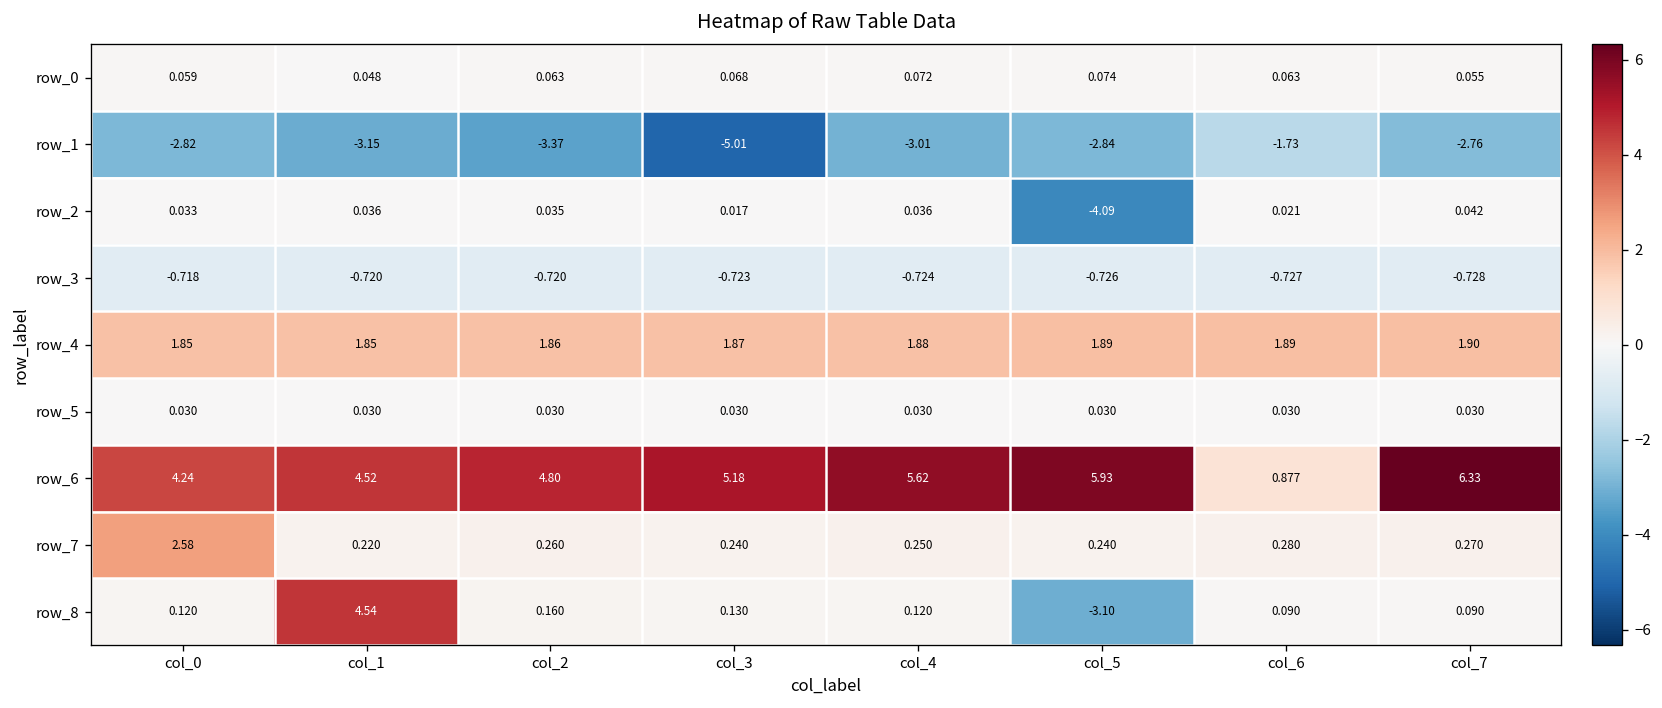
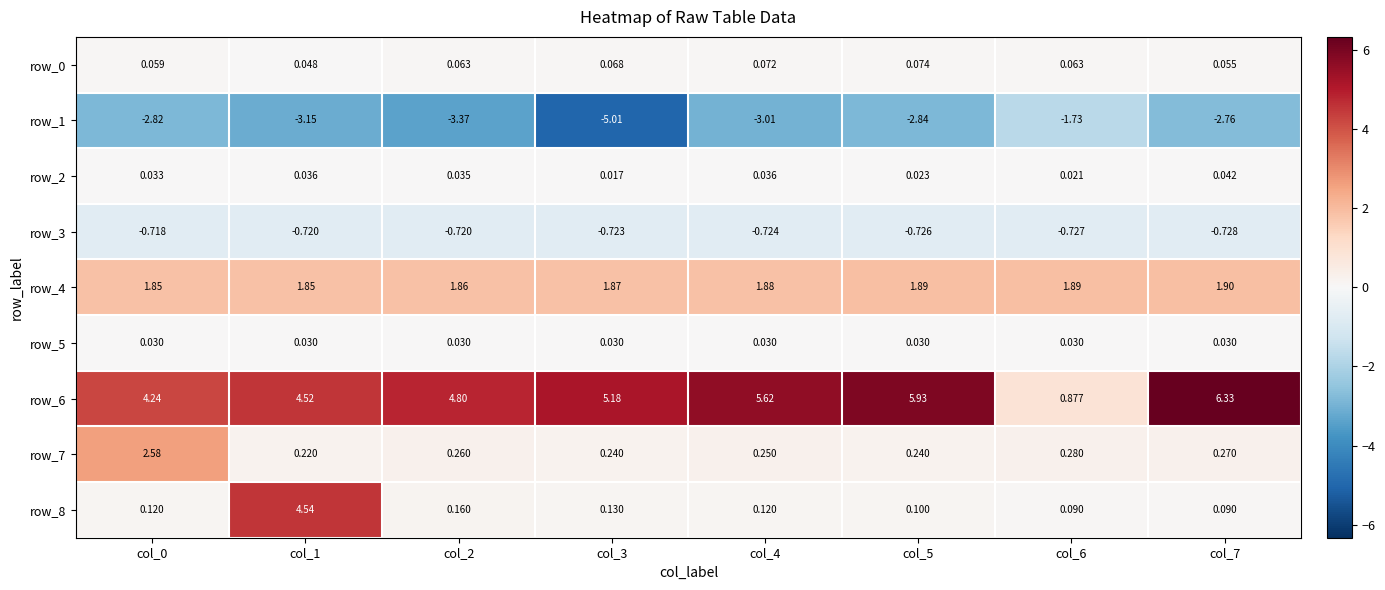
  {
    "row_0": {
      "col_0": 0.059,
      "col_1": 0.048,
      "col_2": 0.063,
      "col_3": 0.068,
      "col_4": 0.072,
      "col_5": 0.074,
      "col_6": 0.063,
      "col_7": 0.055
    },
    "row_1": {
      "col_0": -2.82,
      "col_1": -3.15,
      "col_2": -3.37,
      "col_3": -5.01,
      "col_4": -3.01,
      "col_5": -2.84,
      "col_6": -1.73,
      "col_7": -2.76
    },
    "row_2": {
      "col_0": 0.033,
      "col_1": 0.036,
      "col_2": 0.035,
      "col_3": 0.017,
      "col_4": 0.036,
-     "col_5": -4.09,
+     "col_5": 0.023,
      "col_6": 0.021,
      "col_7": 0.042
    },
    "row_3": {
      "col_0": -0.718,
      "col_1": -0.720,
      "col_2": -0.720,
      "col_3": -0.723,
      "col_4": -0.724,
      "col_5": -0.726,
      "col_6": -0.727,
      "col_7": -0.728
    },
    "row_4": {
      "col_0": 1.85,
      "col_1": 1.85,
      "col_2": 1.86,
      "col_3": 1.87,
      "col_4": 1.88,
      "col_5": 1.89,
      "col_6": 1.89,
      "col_7": 1.90
    },
    "row_5": {
      "col_0": 0.030,
      "col_1": 0.030,
      "col_2": 0.030,
      "col_3": 0.030,
      "col_4": 0.030,
      "col_5": 0.030,
      "col_6": 0.030,
      "col_7": 0.030
    },
    "row_6": {
      "col_0": 4.24,
      "col_1": 4.52,
      "col_2": 4.80,
      "col_3": 5.18,
      "col_4": 5.62,
      "col_5": 5.93,
      "col_6": 0.877,
      "col_7": 6.33
    },
    "row_7": {
      "col_0": 2.58,
      "col_1": 0.220,
      "col_2": 0.260,
      "col_3": 0.240,
      "col_4": 0.250,
      "col_5": 0.240,
      "col_6": 0.280,
      "col_7": 0.270
    },
    "row_8": {
      "col_0": 0.120,
      "col_1": 4.54,
      "col_2": 0.160,
      "col_3": 0.130,
      "col_4": 0.120,
-     "col_5": -3.10,
+     "col_5": 0.100,
      "col_6": 0.090,
      "col_7": 0.090
    }
  }
